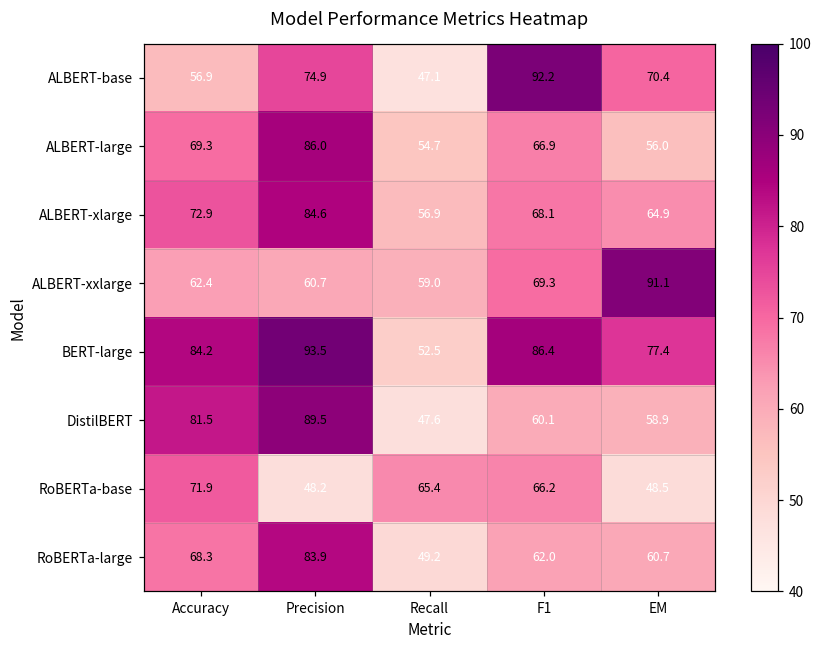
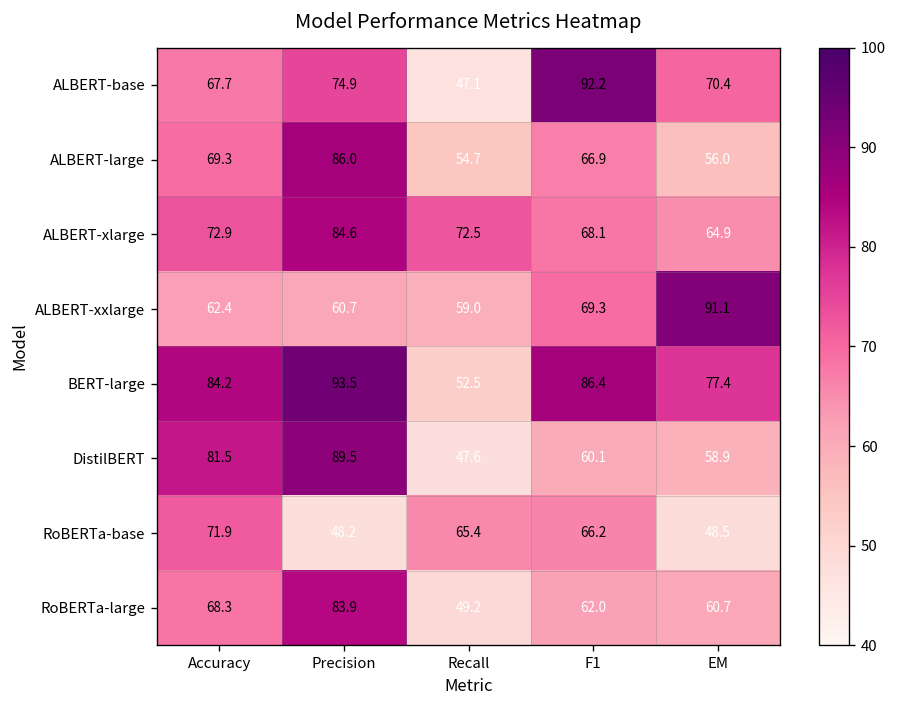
  {
    "ALBERT-base": {
-     "Accuracy": 56.9,
+     "Accuracy": 67.7,
      "Precision": 74.9,
      "F1": 92.2,
      "EM": 70.4
    },
    "ALBERT-large": {
      "Accuracy": 69.3,
      "Precision": 86.0,
      "Recall": 54.7,
      "F1": 66.9,
      "EM": 56.0
    },
    "ALBERT-xlarge": {
      "Accuracy": 72.9,
      "Precision": 84.6,
-     "Recall": 56.9,
+     "Recall": 72.5,
      "F1": 68.1,
      "EM": 64.9
    },
    "ALBERT-xxlarge": {
      "Accuracy": 62.4,
      "Precision": 60.7,
      "Recall": 59.0,
      "F1": 69.3,
      "EM": 91.1
    },
    "BERT-large": {
      "Accuracy": 84.2,
      "Precision": 93.5,
      "Recall": 52.5,
      "F1": 86.4,
      "EM": 77.4
    },
    "DistilBERT": {
      "Accuracy": 81.5,
      "Precision": 89.5,
      "F1": 60.1,
      "EM": 58.9
    },
    "RoBERTa-base": {
      "Accuracy": 71.9,
      "Recall": 65.4,
      "F1": 66.2
    },
    "RoBERTa-large": {
      "Accuracy": 68.3,
      "Precision": 83.9,
      "F1": 62.0,
      "EM": 60.7
    }
  }
